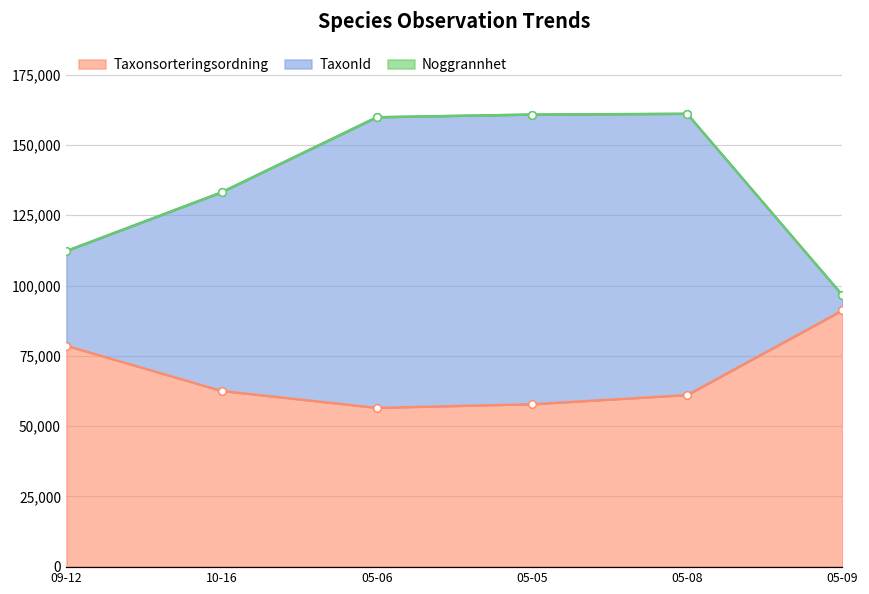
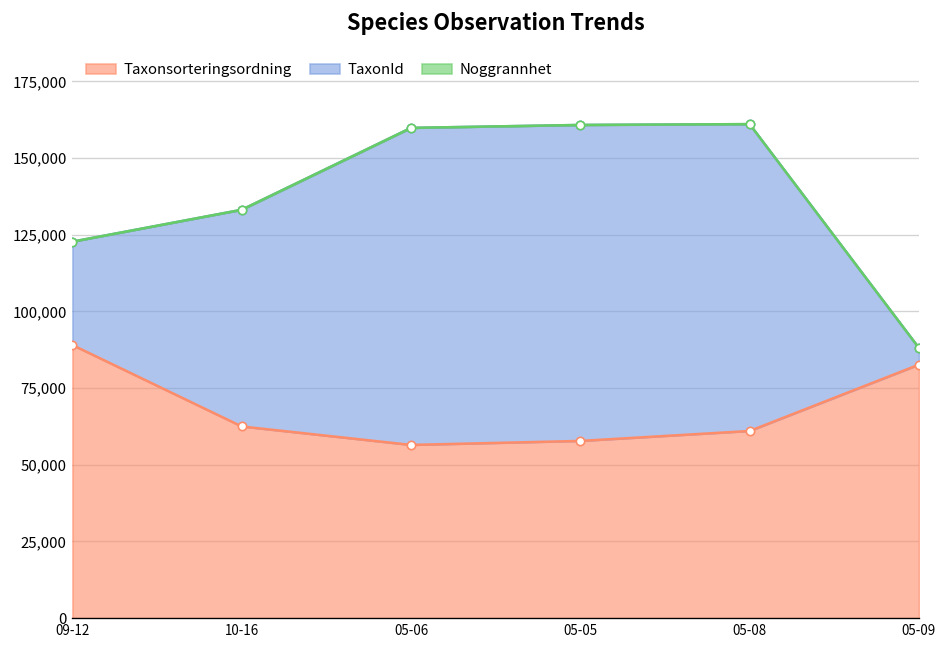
  {
    "Taxonsorteringsordning": {
-     "09-12": "79,000",
+     "09-12": "89,000",
      "10-16": "63,000",
      "05-06": "56,000",
      "05-05": "58,000",
      "05-08": "61,000",
-     "05-09": "91,000"
+     "05-09": "83,000"
    },
    "Noggrannhet": {
      "09-12": "34,000",
      "10-16": "71,000",
      "05-06": "103,000",
      "05-05": "103,000",
      "05-08": "100,000",
      "05-09": "5,000"
    }
  }
